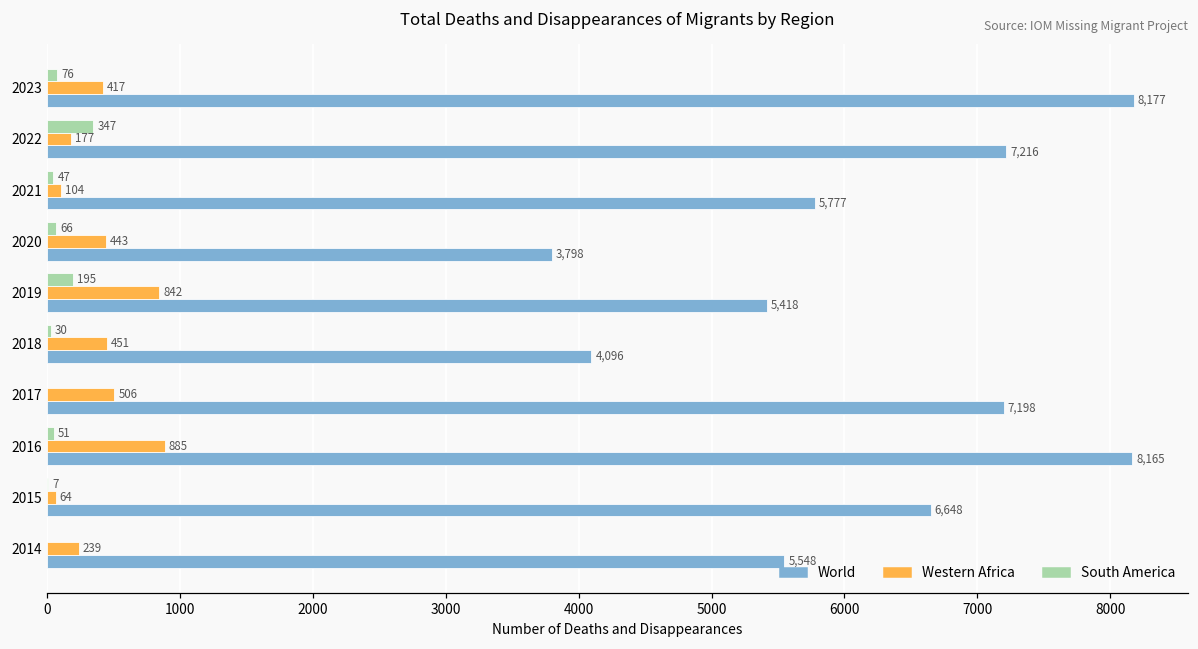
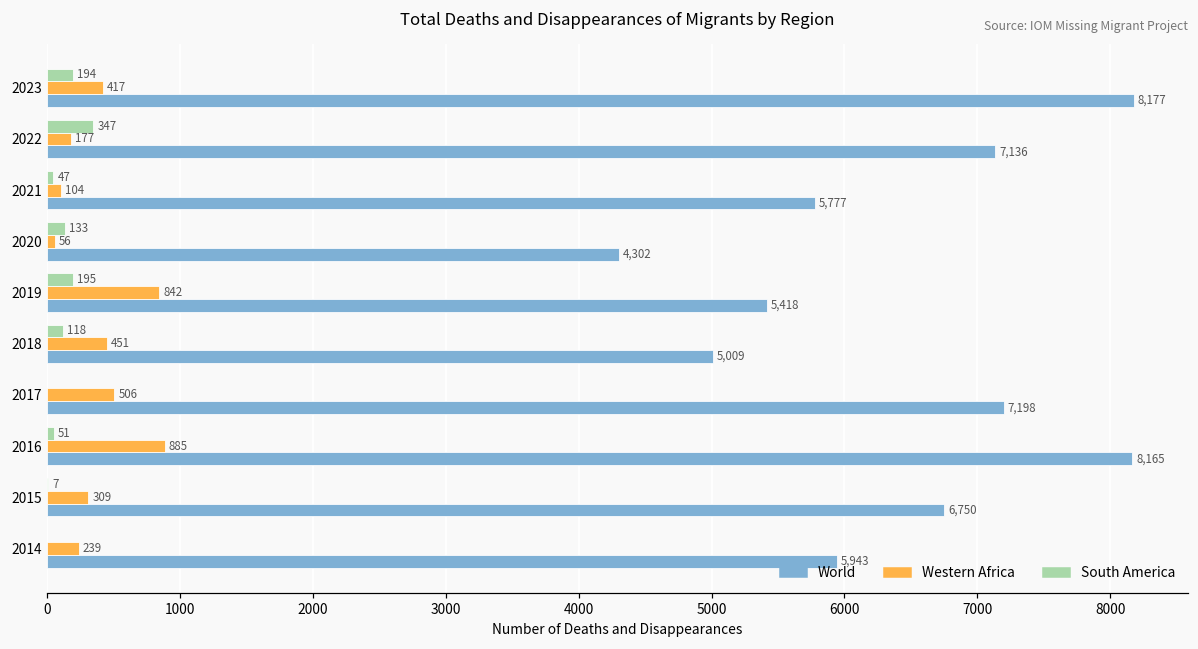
  {
    "World": {
      "2023": "8,177",
-     "2022": "7,216",
+     "2022": "7,136",
      "2021": "5,777",
-     "2020": "3,798",
+     "2020": "4,302",
      "2019": "5,418",
-     "2018": "4,096",
+     "2018": "5,009",
      "2017": "7,198",
      "2016": "8,165",
-     "2015": "6,648",
-     "2014": "5,548"
+     "2015": "6,750",
+     "2014": "5,943"
    },
    "Western Africa": {
      "2023": "417",
      "2022": "177",
      "2021": "104",
-     "2020": "443",
+     "2020": "56",
      "2019": "842",
      "2018": "451",
      "2017": "506",
      "2016": "885",
-     "2015": "64",
+     "2015": "309",
      "2014": "239"
    },
    "South America": {
-     "2023": "76",
+     "2023": "194",
      "2022": "347",
      "2021": "47",
-     "2020": "66",
+     "2020": "133",
      "2019": "195",
-     "2018": "30",
+     "2018": "118",
      "2016": "51",
      "2015": "7"
    }
  }
